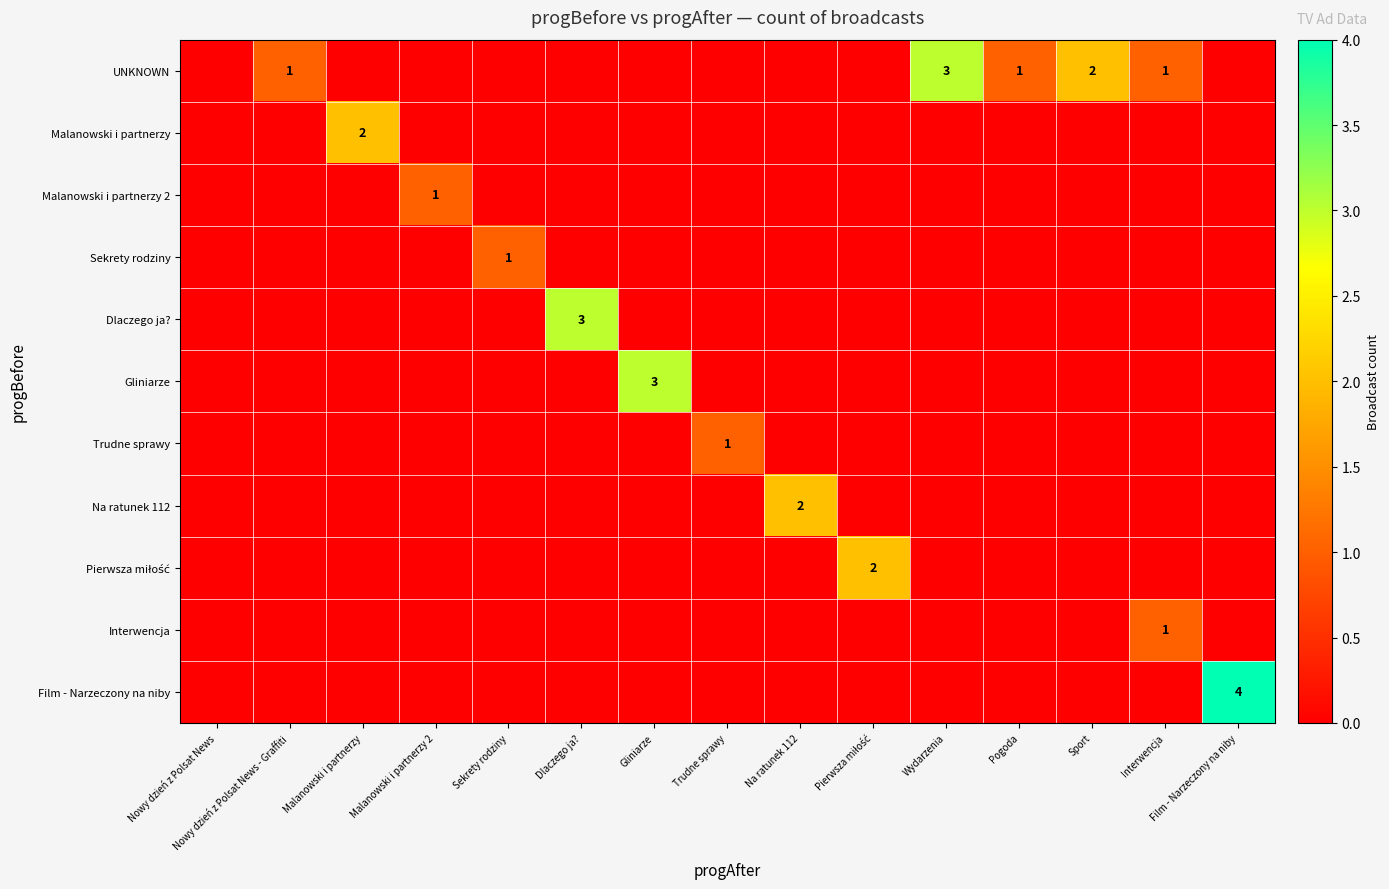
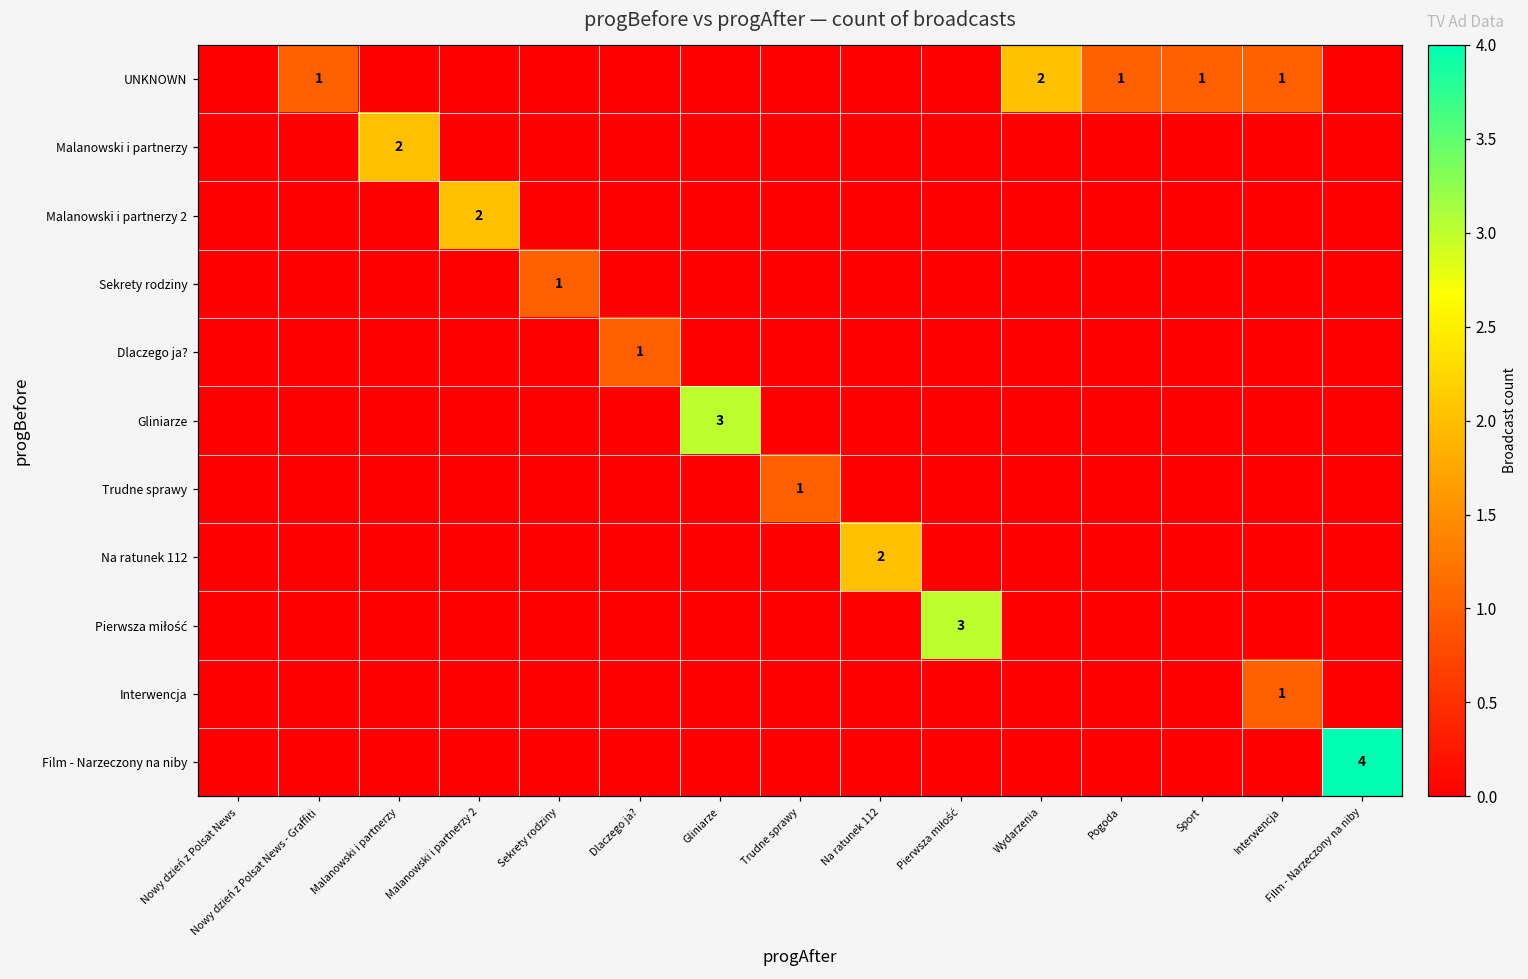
  {
    "UNKNOWN": {
      "Nowy dzień z Polsat News - Graffiti": 1,
-     "Wydarzenia": 3,
+     "Wydarzenia": 2,
      "Pogoda": 1,
-     "Sport": 2,
+     "Sport": 1,
      "Interwencja": 1
    },
    "Malanowski i partnerzy": {
      "Malanowski i partnerzy": 2
    },
    "Malanowski i partnerzy 2": {
-     "Malanowski i partnerzy 2": 1
+     "Malanowski i partnerzy 2": 2
    },
    "Sekrety rodziny": {
      "Sekrety rodziny": 1
    },
    "Dlaczego ja?": {
-     "Dlaczego ja?": 3
+     "Dlaczego ja?": 1
    },
    "Gliniarze": {
      "Gliniarze": 3
    },
    "Trudne sprawy": {
      "Trudne sprawy": 1
    },
    "Na ratunek 112": {
      "Na ratunek 112": 2
    },
    "Pierwsza miłość": {
-     "Pierwsza miłość": 2
+     "Pierwsza miłość": 3
    },
    "Interwencja": {
      "Interwencja": 1
    },
    "Film - Narzeczony na niby": {
      "Film - Narzeczony na niby": 4
    }
  }
